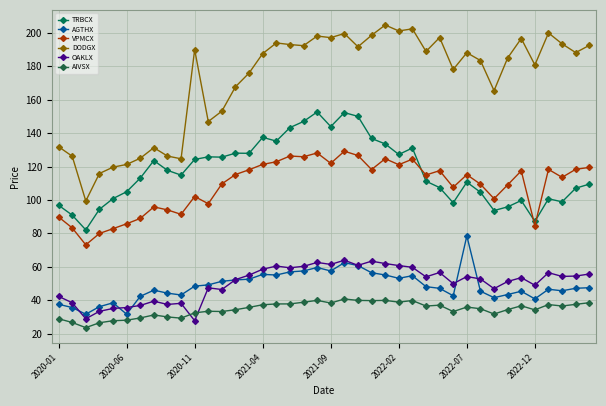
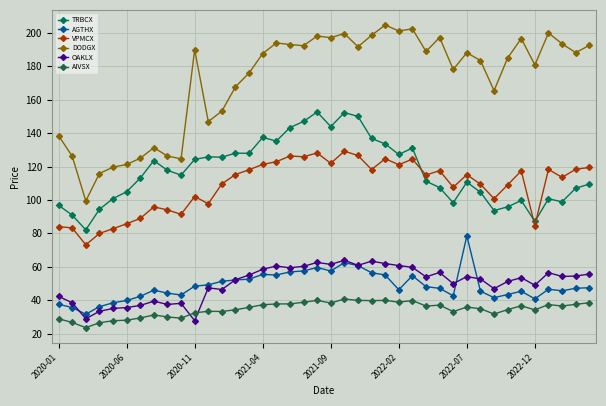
  {
    "AGTHX": {
      "2020-01": 38,
-     "2020-06": 32,
+     "2020-06": 40,
      "2020-11": 48,
      "2021-04": 55,
      "2021-09": 57,
-     "2022-02": 53,
+     "2022-02": 46,
      "2022-07": 78,
      "2022-12": 41
    },
    "VPMCX": {
-     "2020-01": 90,
+     "2020-01": 84,
      "2020-06": 86,
      "2020-11": 102,
      "2021-04": 121,
      "2021-09": 122,
      "2022-02": 121,
      "2022-07": 115,
      "2022-12": 85
    },
    "DODGX": {
-     "2020-01": 132,
+     "2020-01": 138,
      "2020-06": 121,
      "2020-11": 190,
      "2021-04": 188,
      "2021-09": 197,
      "2022-02": 201,
      "2022-07": 188,
      "2022-12": 181
    },
    "OAKLX": {
      "2020-01": 42,
      "2020-06": 36,
      "2020-11": 28,
      "2021-04": 59,
      "2021-09": 61,
      "2022-02": 61,
      "2022-07": 54,
      "2022-12": 49
    }
  }
